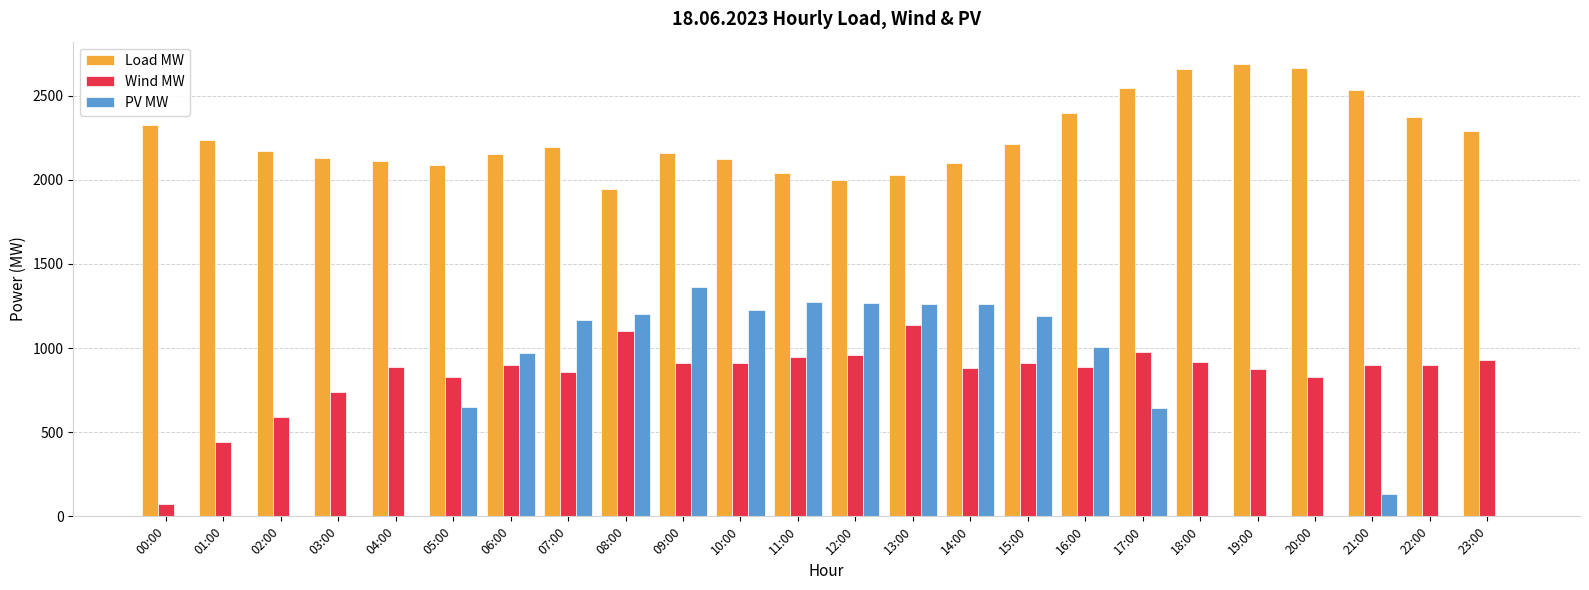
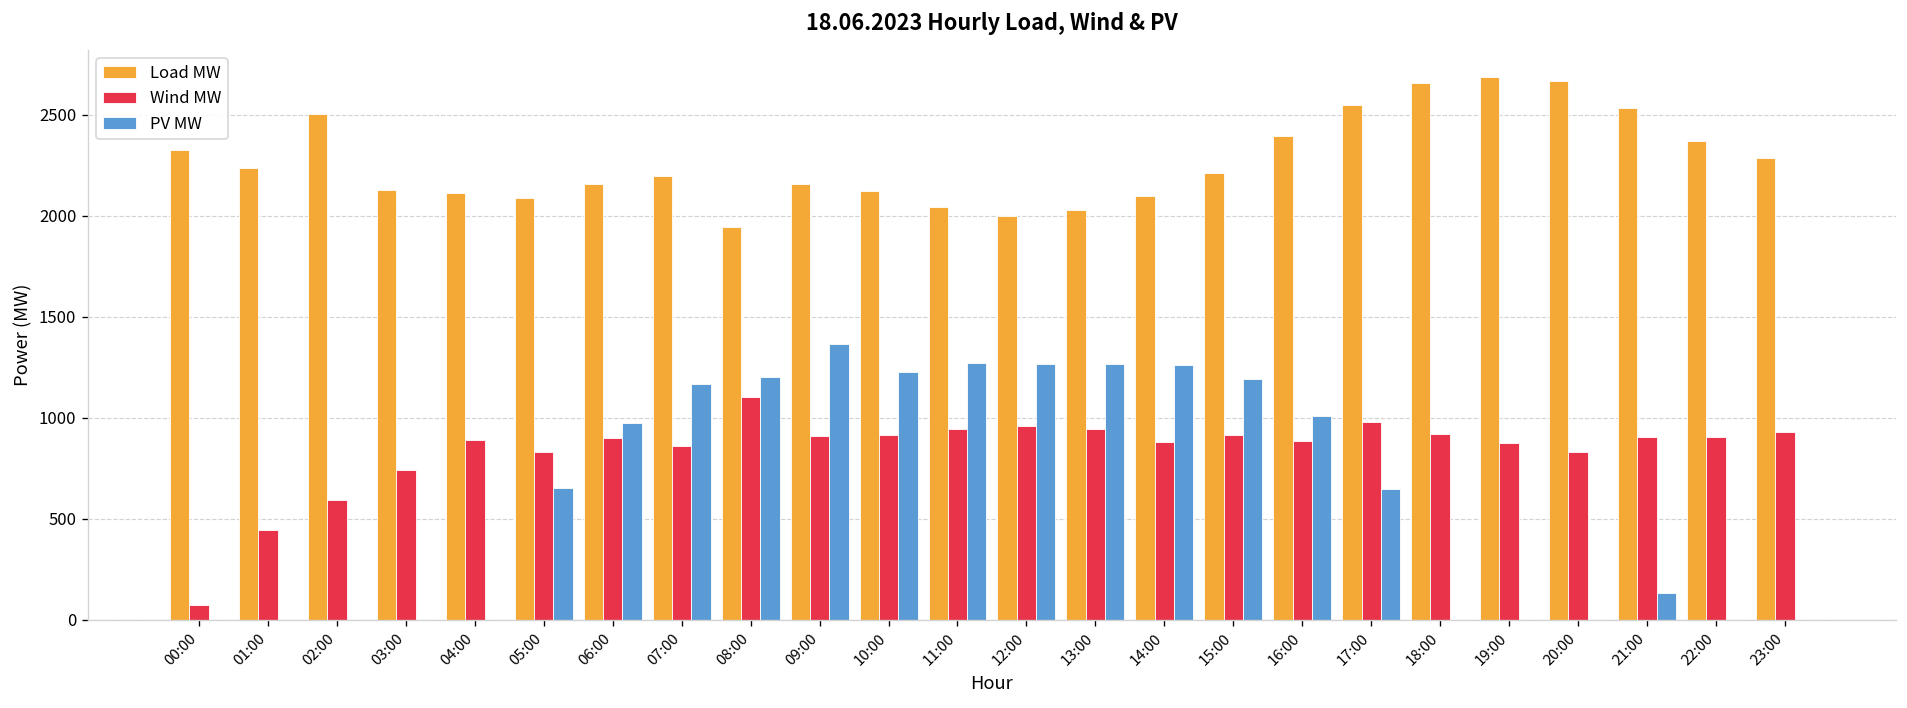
  {
    "Load MW": {
      "00:00": 2330,
      "01:00": 2240,
-     "02:00": 2170,
+     "02:00": 2500,
      "03:00": 2130,
      "04:00": 2110,
      "05:00": 2090,
      "06:00": 2160,
      "07:00": 2200,
      "08:00": 1940,
      "09:00": 2160,
      "10:00": 2120,
      "11:00": 2040,
      "12:00": 2000,
      "13:00": 2030,
      "14:00": 2100,
      "15:00": 2210,
      "16:00": 2400,
      "17:00": 2550,
      "18:00": 2660,
      "19:00": 2690,
      "20:00": 2670,
      "21:00": 2530,
      "22:00": 2370,
      "23:00": 2290
    },
    "Wind MW": {
      "00:00": 70,
      "01:00": 440,
      "02:00": 590,
      "03:00": 740,
      "04:00": 890,
      "05:00": 830,
      "06:00": 900,
      "07:00": 860,
      "08:00": 1100,
      "09:00": 910,
      "10:00": 910,
      "11:00": 950,
      "12:00": 960,
-     "13:00": 1140,
+     "13:00": 940,
      "14:00": 880,
      "15:00": 910,
      "16:00": 880,
      "17:00": 980,
      "18:00": 920,
      "19:00": 870,
      "20:00": 830,
      "21:00": 900,
      "22:00": 900,
      "23:00": 930
    },
    "PV MW": {
      "00:00": 0,
      "01:00": 0,
      "02:00": 0,
      "03:00": 0,
      "04:00": 0,
      "05:00": 650,
      "06:00": 970,
      "07:00": 1170,
      "08:00": 1200,
      "09:00": 1360,
      "10:00": 1230,
      "11:00": 1270,
      "12:00": 1270,
      "13:00": 1260,
      "14:00": 1260,
      "15:00": 1190,
      "16:00": 1010,
      "17:00": 650,
      "18:00": 0,
      "19:00": 0,
      "20:00": 0,
      "21:00": 130,
      "22:00": 0,
      "23:00": 0
    }
  }
